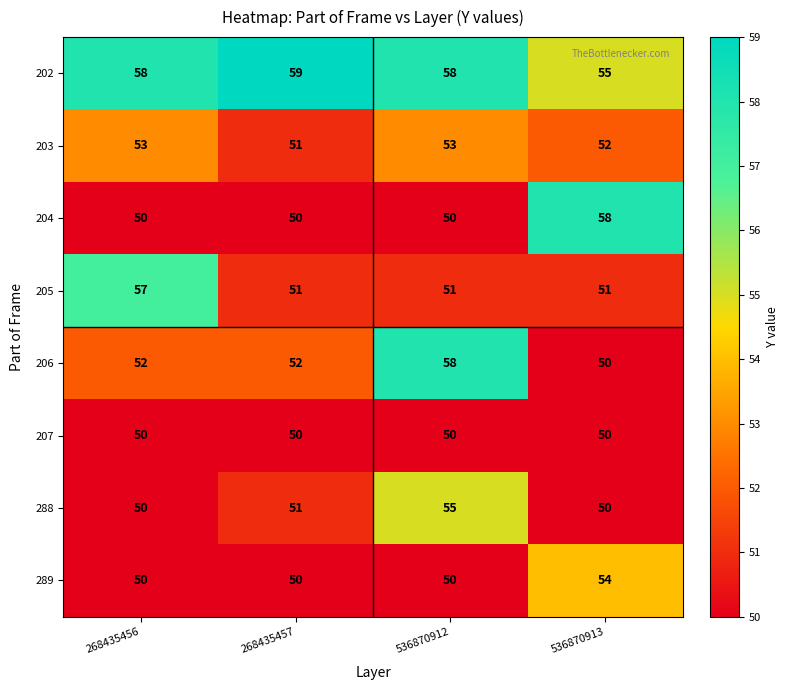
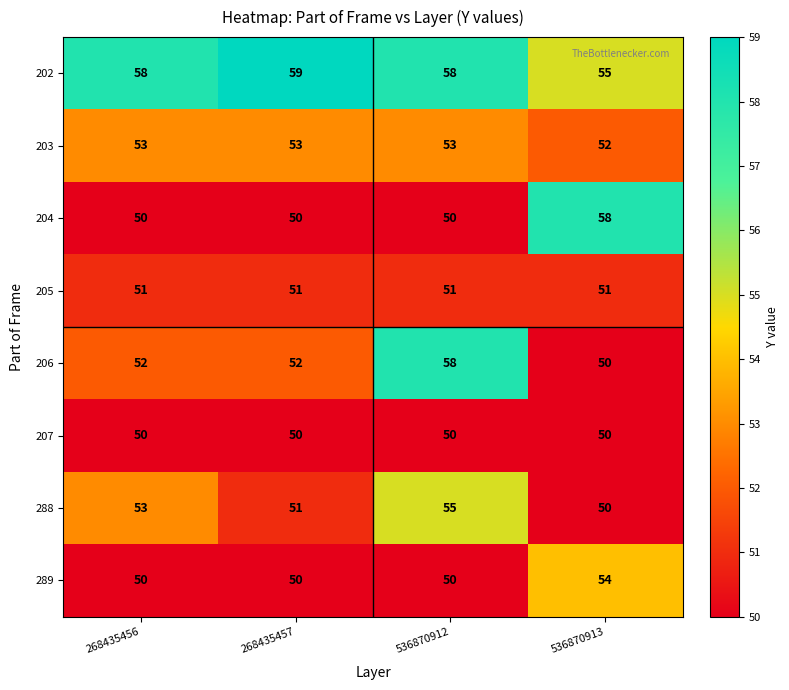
  {
    "202": {
      "268435456": 58,
      "268435457": 59,
      "536870912": 58
    },
    "203": {
      "268435456": 53,
-     "268435457": 51,
+     "268435457": 53,
      "536870912": 53,
      "536870913": 52
    },
    "204": {
      "268435456": 50,
      "268435457": 50,
      "536870912": 50,
      "536870913": 58
    },
    "205": {
-     "268435456": 57,
+     "268435456": 51,
      "268435457": 51,
      "536870912": 51,
      "536870913": 51
    },
    "206": {
      "268435456": 52,
      "268435457": 52,
      "536870912": 58,
      "536870913": 50
    },
    "207": {
      "268435456": 50,
      "268435457": 50,
      "536870912": 50,
      "536870913": 50
    },
    "288": {
-     "268435456": 50,
+     "268435456": 53,
      "268435457": 51,
      "536870912": 55,
      "536870913": 50
    },
    "289": {
      "268435456": 50,
      "268435457": 50,
      "536870912": 50,
      "536870913": 54
    }
  }
